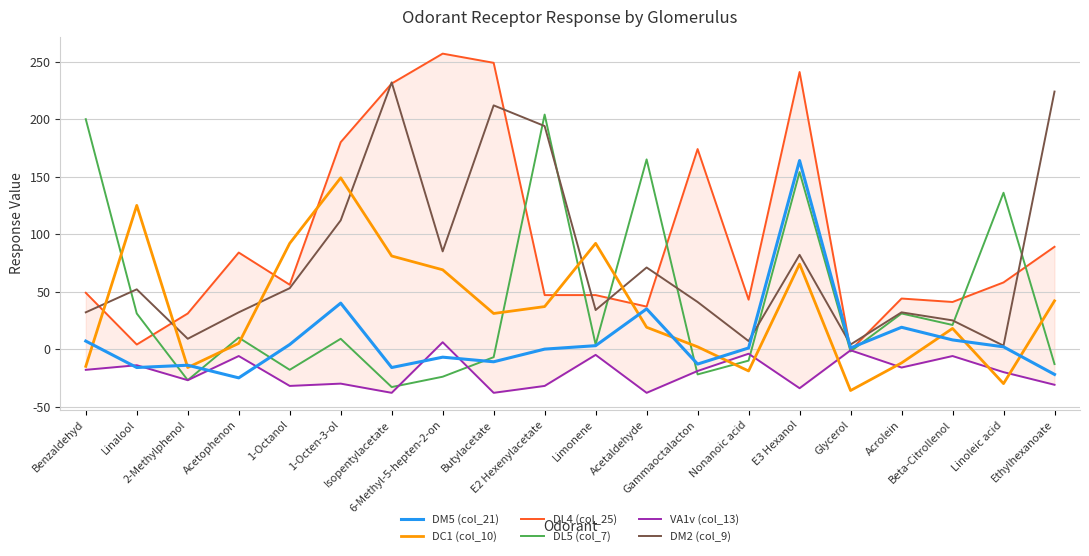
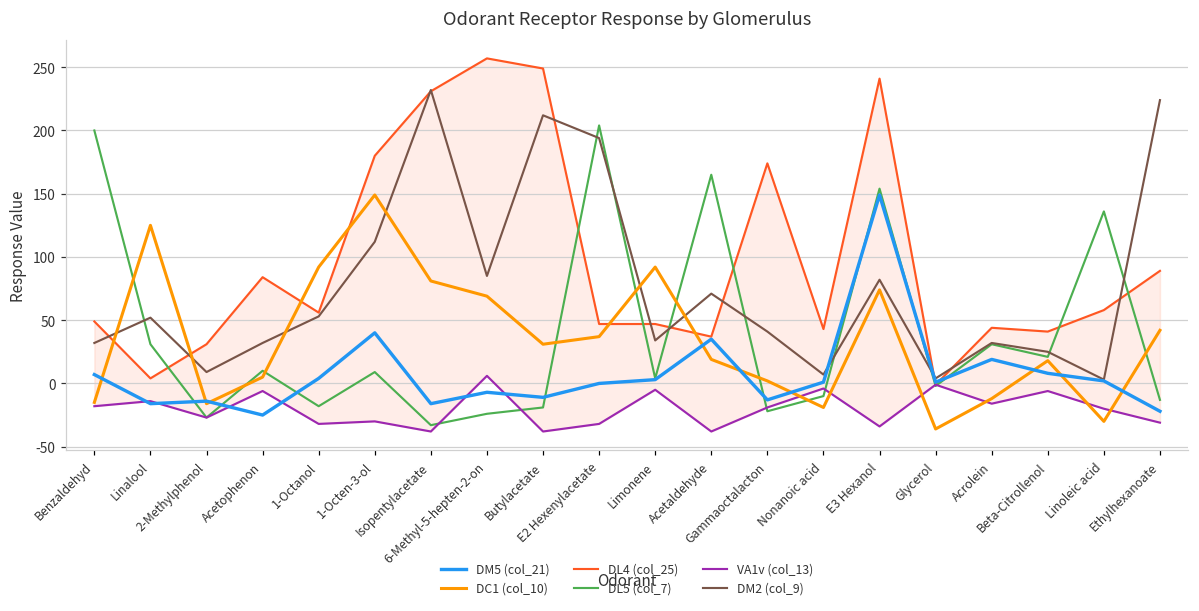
  {
    "DM5 (col_21)": {
      "Benzaldehyd": 7,
      "Acetophenon": -25,
      "1-Octanol": 4,
      "1-Octen-3-ol": 40,
      "Isopentylacetate": -16,
      "6-Methyl-5-hepten-2-on": -7,
      "Butylacetate": -11,
      "E2 Hexenylacetate": 0,
      "Gammaoctalacton": -13,
      "Nonanoic acid": 1,
-     "E3 Hexanol": 164,
+     "E3 Hexanol": 149,
      "Acrolein": 19,
      "Beta-Citrollenol": 8,
      "Ethylhexanoate": -22
    },
    "DC1 (col_10)": {
      "Benzaldehyd": -15,
      "Linalool": 125,
      "Acetophenon": 5,
      "1-Octanol": 92,
      "1-Octen-3-ol": 149,
      "Isopentylacetate": 81,
      "6-Methyl-5-hepten-2-on": 69,
      "Butylacetate": 31,
      "E2 Hexenylacetate": 37,
      "Limonene": 92,
      "Acetaldehyde": 19,
      "Gammaoctalacton": 2,
      "Nonanoic acid": -19,
      "E3 Hexanol": 74,
      "Glycerol": -36,
      "Acrolein": -12,
      "Beta-Citrollenol": 18,
      "Linoleic acid": -30,
      "Ethylhexanoate": 42
    },
    "DL4 (col_25)": {
      "Benzaldehyd": 49,
      "Linalool": 4,
      "2-Methylphenol": 31,
      "Acetophenon": 84,
      "1-Octanol": 56,
      "1-Octen-3-ol": 180,
      "6-Methyl-5-hepten-2-on": 257,
      "Butylacetate": 249,
      "E2 Hexenylacetate": 47,
      "Limonene": 47,
      "Gammaoctalacton": 174,
      "Nonanoic acid": 43,
      "E3 Hexanol": 241,
      "Acrolein": 44,
      "Beta-Citrollenol": 41,
      "Linoleic acid": 58,
      "Ethylhexanoate": 89
    },
    "DL5 (col_7)": {
      "Benzaldehyd": 200,
      "Linalool": 31,
      "Acetophenon": 10,
      "1-Octanol": -18,
      "1-Octen-3-ol": 9,
      "Isopentylacetate": -33,
      "6-Methyl-5-hepten-2-on": -24,
-     "Butylacetate": -7,
+     "Butylacetate": -19,
      "E2 Hexenylacetate": 204,
      "Acetaldehyde": 165,
      "Gammaoctalacton": -22,
      "Nonanoic acid": -10,
      "E3 Hexanol": 154,
      "Beta-Citrollenol": 21,
      "Linoleic acid": 136,
      "Ethylhexanoate": -13
    },
    "VA1v (col_13)": {
      "Benzaldehyd": -18,
      "Acetophenon": -6,
      "1-Octanol": -32,
      "1-Octen-3-ol": -30,
      "Isopentylacetate": -38,
      "6-Methyl-5-hepten-2-on": 6,
      "Butylacetate": -38,
      "E2 Hexenylacetate": -32,
      "Limonene": -5,
      "Acetaldehyde": -38,
      "Gammaoctalacton": -19,
      "Nonanoic acid": -4,
      "E3 Hexanol": -34,
      "Acrolein": -16,
      "Beta-Citrollenol": -6,
      "Linoleic acid": -20,
      "Ethylhexanoate": -31
    },
    "DM2 (col_9)": {
      "Benzaldehyd": 32,
      "Linalool": 52,
      "2-Methylphenol": 9,
      "Acetophenon": 32,
      "1-Octanol": 53,
      "1-Octen-3-ol": 112,
      "6-Methyl-5-hepten-2-on": 85,
      "Butylacetate": 212,
      "E2 Hexenylacetate": 194,
      "Limonene": 34,
      "Acetaldehyde": 71,
      "Gammaoctalacton": 41,
      "Nonanoic acid": 7,
      "E3 Hexanol": 82,
      "Glycerol": 4,
      "Beta-Citrollenol": 25,
      "Ethylhexanoate": 224
    }
  }
